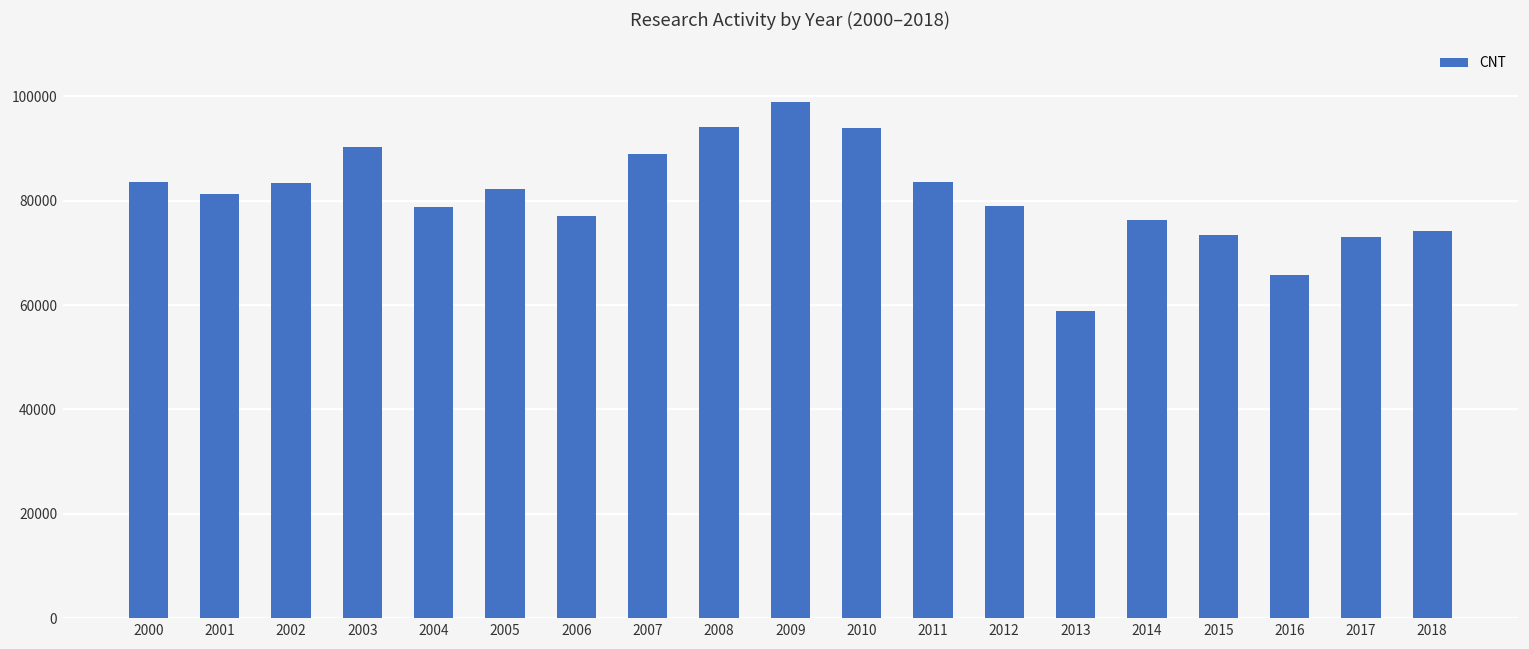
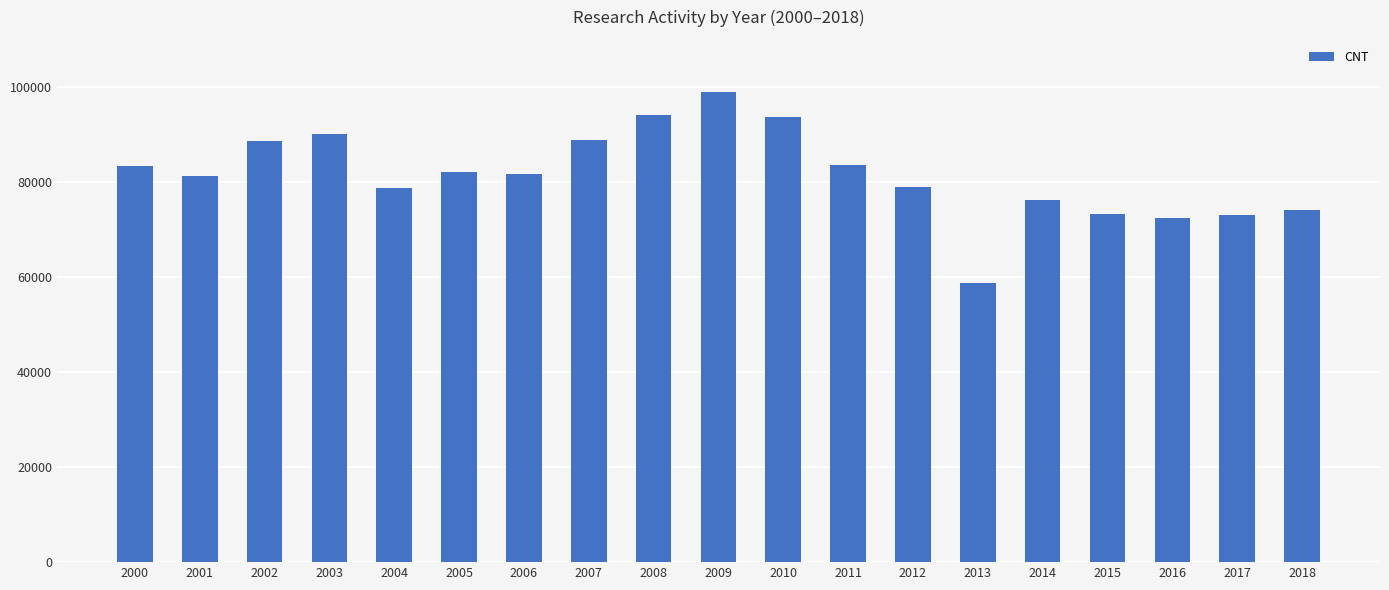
  {
    "2000": 84000,
    "2001": 81000,
-   "2002": 83000,
+   "2002": 89000,
    "2003": 90000,
    "2004": 79000,
    "2005": 82000,
-   "2006": 77000,
+   "2006": 82000,
    "2007": 89000,
    "2008": 94000,
    "2009": 99000,
    "2010": 94000,
    "2011": 84000,
    "2012": 79000,
    "2013": 59000,
    "2014": 76000,
    "2015": 73000,
-   "2016": 66000,
+   "2016": 72000,
    "2017": 73000,
    "2018": 74000
  }
